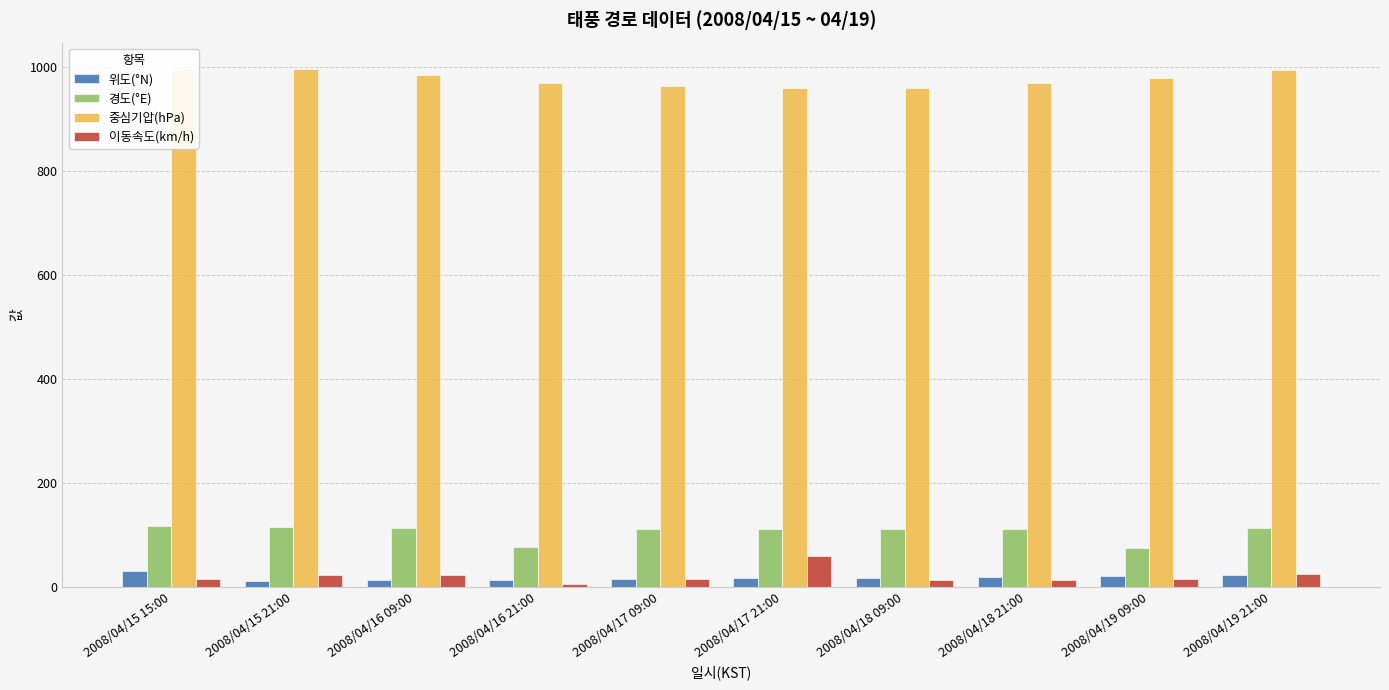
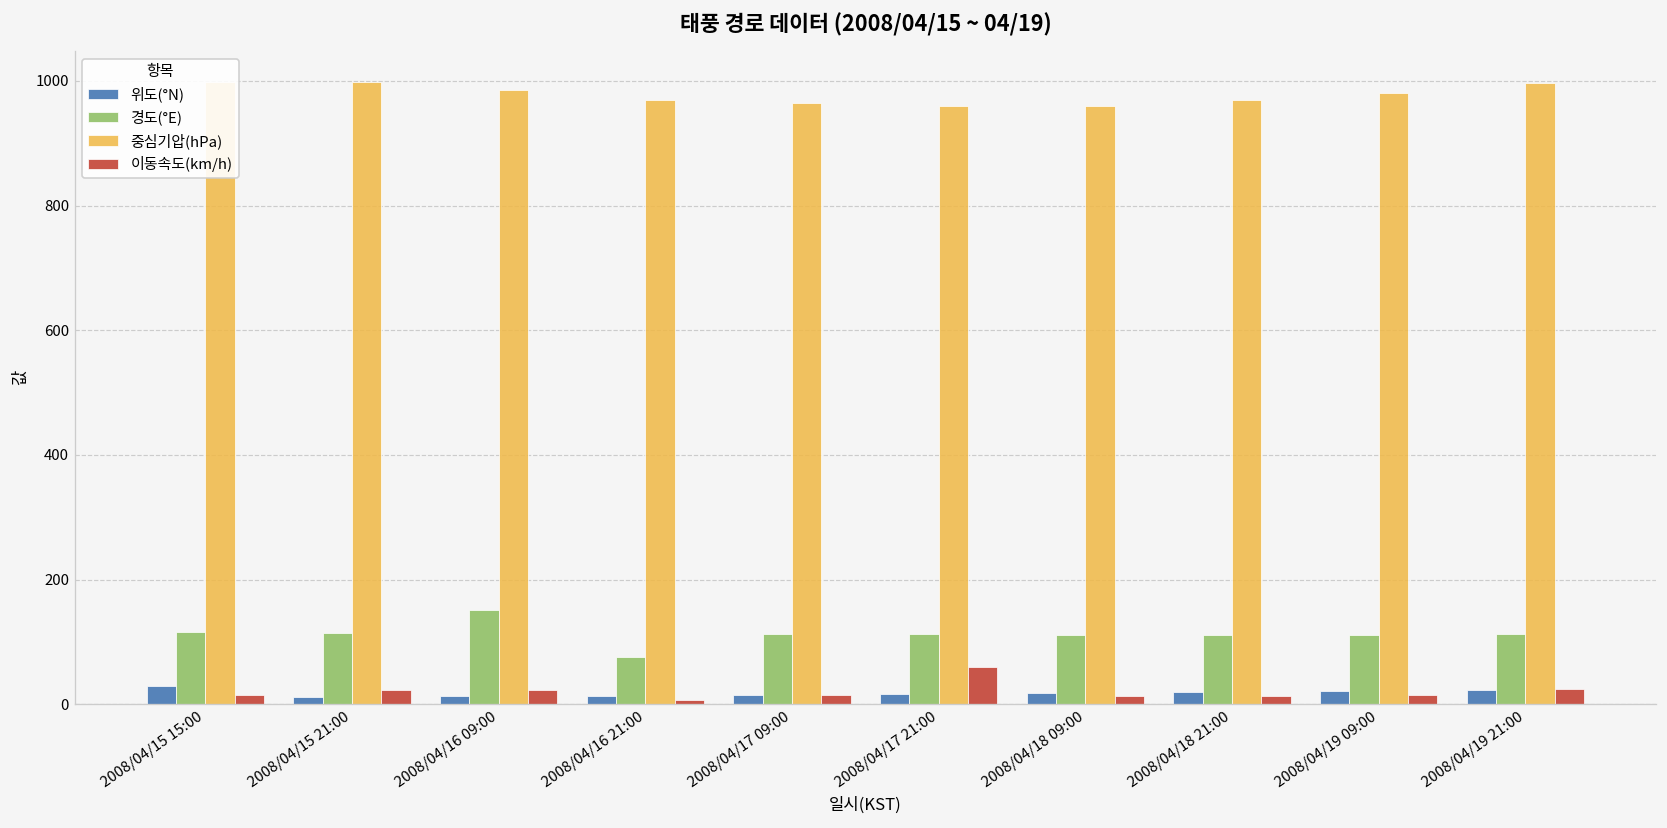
  {
    "위도(°N)": {
      "2008/04/15 15:00": 30,
      "2008/04/15 21:00": 10,
      "2008/04/16 09:00": 10,
      "2008/04/16 21:00": 10,
      "2008/04/17 09:00": 20,
      "2008/04/17 21:00": 20,
      "2008/04/18 09:00": 20,
      "2008/04/18 21:00": 20,
      "2008/04/19 09:00": 20,
      "2008/04/19 21:00": 20
    },
    "경도(°E)": {
      "2008/04/15 15:00": 120,
      "2008/04/15 21:00": 110,
-     "2008/04/16 09:00": 110,
+     "2008/04/16 09:00": 150,
      "2008/04/16 21:00": 80,
      "2008/04/17 09:00": 110,
      "2008/04/17 21:00": 110,
      "2008/04/18 09:00": 110,
      "2008/04/18 21:00": 110,
-     "2008/04/19 09:00": 80,
+     "2008/04/19 09:00": 110,
      "2008/04/19 21:00": 110
    },
    "중심기압(hPa)": {
      "2008/04/15 21:00": 1000,
      "2008/04/16 09:00": 990,
      "2008/04/16 21:00": 970,
      "2008/04/17 09:00": 970,
      "2008/04/17 21:00": 960,
      "2008/04/18 09:00": 960,
      "2008/04/18 21:00": 970,
      "2008/04/19 09:00": 980,
      "2008/04/19 21:00": 1000
    },
    "이동속도(km/h)": {
      "2008/04/15 15:00": 20,
      "2008/04/15 21:00": 20,
      "2008/04/16 09:00": 20,
      "2008/04/16 21:00": 10,
      "2008/04/17 09:00": 20,
      "2008/04/17 21:00": 60,
      "2008/04/18 09:00": 10,
      "2008/04/18 21:00": 10,
      "2008/04/19 09:00": 20,
      "2008/04/19 21:00": 20
    }
  }
